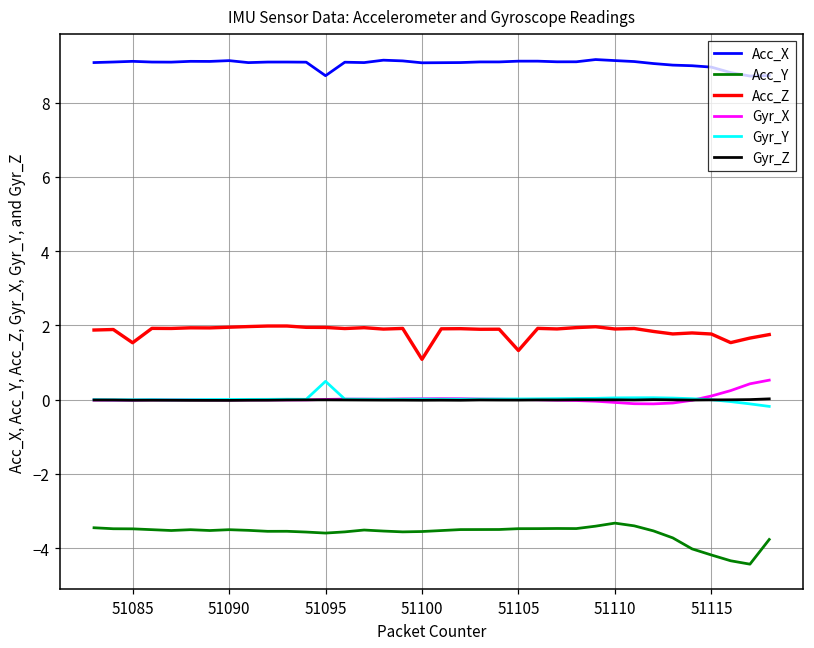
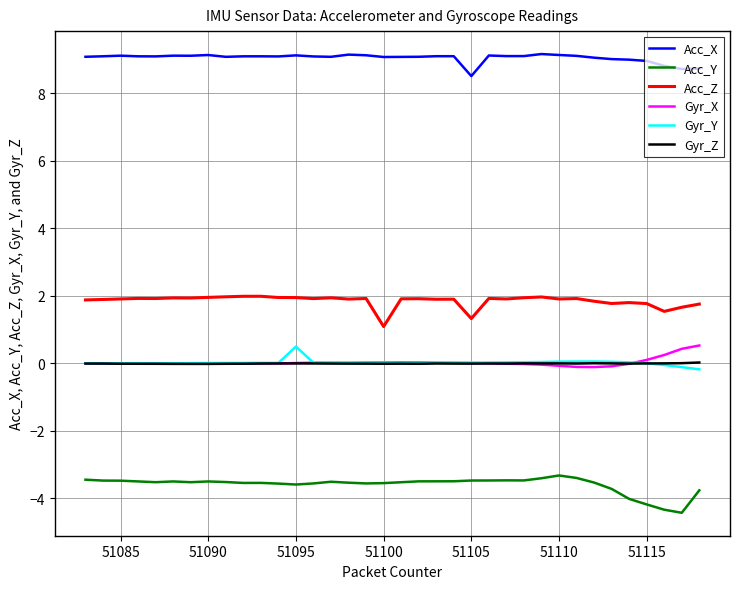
  {
    "Acc_X": {
      "51085": 9.1,
      "51090": 9.1,
-     "51095": 8.7,
+     "51095": 9.1,
      "51100": 9.1,
-     "51105": 9.1,
+     "51105": 8.5,
      "51110": 9.1
    },
    "Acc_Y": {
      "51085": -3.5,
      "51090": -3.5,
      "51095": -3.6,
      "51100": -3.6,
      "51105": -3.5,
      "51110": -3.3,
      "51115": -4.2
    },
    "Acc_Z": {
-     "51085": 1.5,
+     "51085": 1.9,
      "51090": 1.9,
      "51095": 1.9,
      "51100": 1.1,
      "51105": 1.3,
      "51110": 1.9,
      "51115": 1.8
    },
    "Gyr_X": {
      "51115": 0.1
    },
    "Gyr_Y": {
      "51095": 0.5
    }
  }
